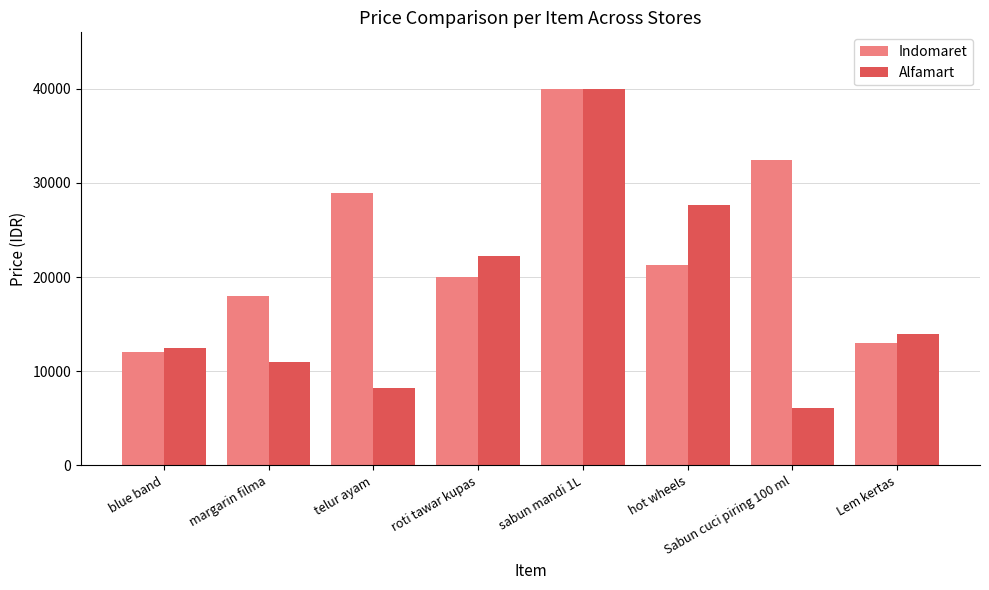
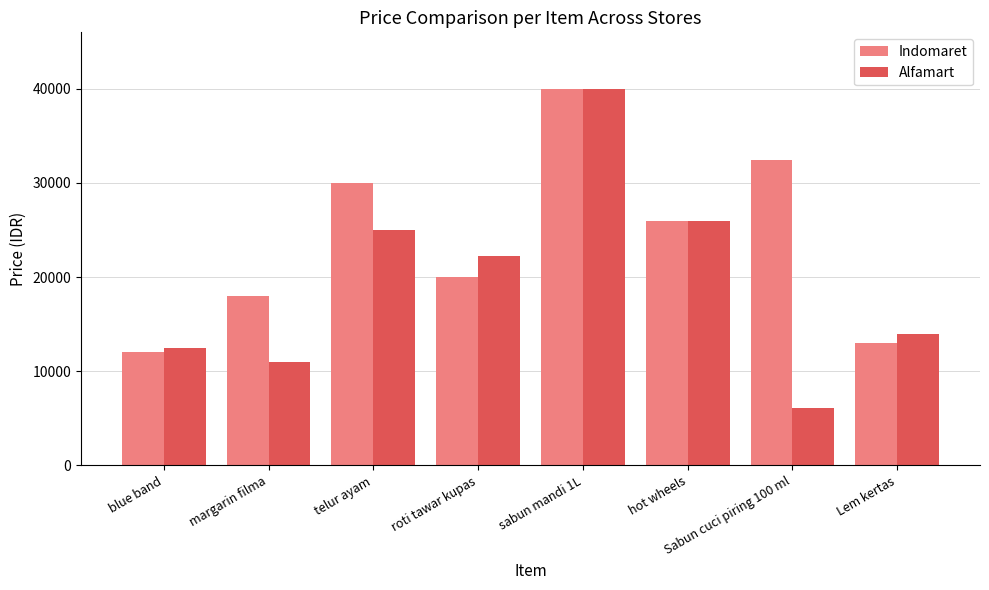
  {
    "Indomaret": {
      "blue band": 12000,
      "margarin filma": 18000,
-     "telur ayam": 29000,
+     "telur ayam": 30000,
      "roti tawar kupas": 20000,
      "sabun mandi 1L": 40000,
-     "hot wheels": 21000,
+     "hot wheels": 26000,
      "Sabun cuci piring 100 ml": 32000,
      "Lem kertas": 13000
    },
    "Alfamart": {
      "blue band": 13000,
      "margarin filma": 11000,
-     "telur ayam": 8000,
+     "telur ayam": 25000,
      "roti tawar kupas": 22000,
      "sabun mandi 1L": 40000,
-     "hot wheels": 28000,
+     "hot wheels": 26000,
      "Sabun cuci piring 100 ml": 6000,
      "Lem kertas": 14000
    }
  }
